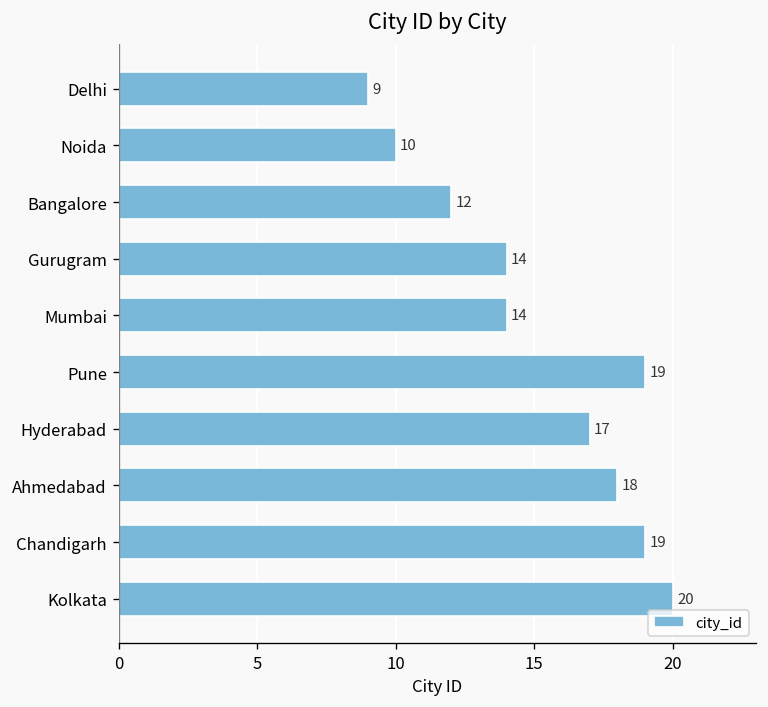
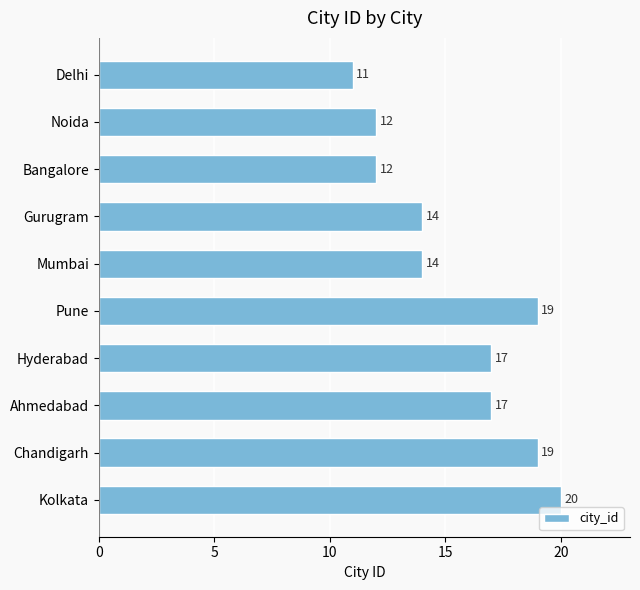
  {
-   "Delhi": 9,
-   "Noida": 10,
+   "Delhi": 11,
+   "Noida": 12,
    "Bangalore": 12,
    "Gurugram": 14,
    "Mumbai": 14,
    "Pune": 19,
    "Hyderabad": 17,
-   "Ahmedabad": 18,
+   "Ahmedabad": 17,
    "Chandigarh": 19,
    "Kolkata": 20
  }
